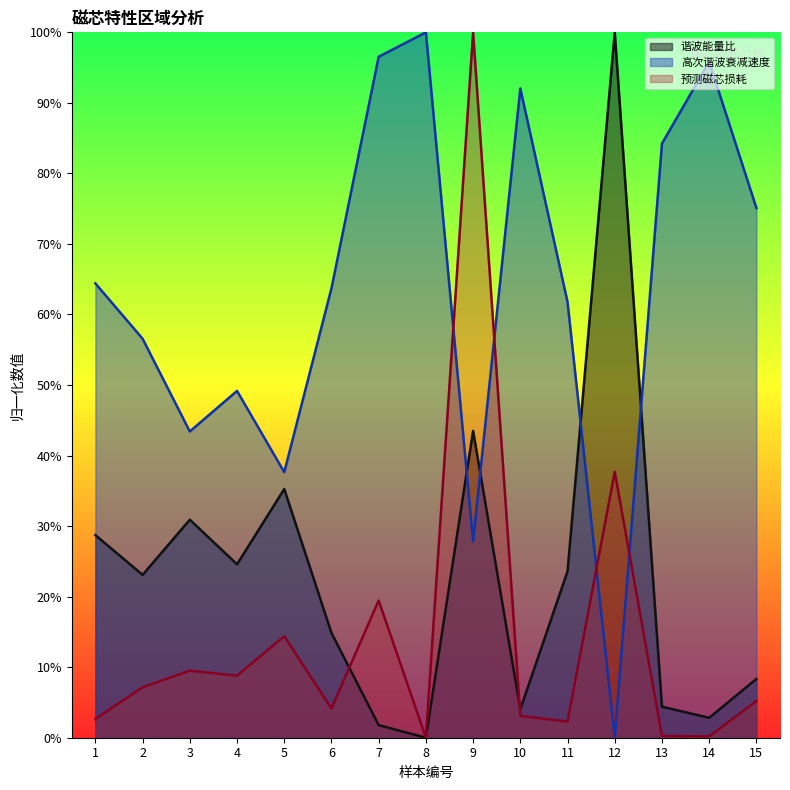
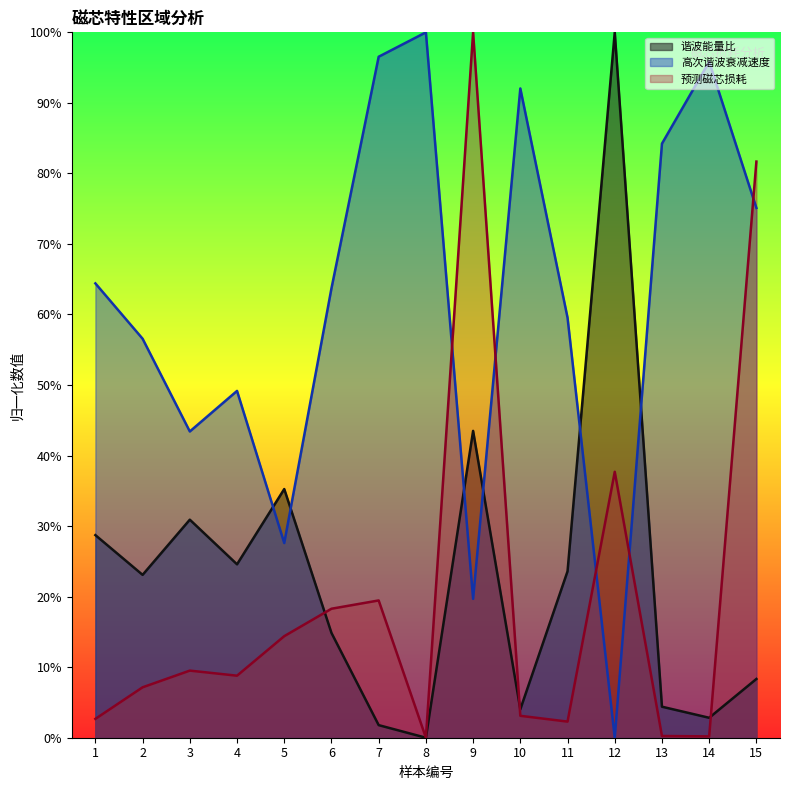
  {
    "谐波能量比": {
      "1": "29%",
      "2": "23%",
      "3": "31%",
      "4": "25%",
      "5": "35%",
      "6": "15%",
      "7": "2%",
      "9": "43%",
      "10": "4%",
      "11": "24%",
      "12": "100%",
      "13": "4%",
      "14": "3%",
      "15": "8%"
    },
    "高次谐波衰减速度": {
      "1": "64%",
      "2": "57%",
      "3": "43%",
      "4": "49%",
-     "5": "38%",
+     "5": "28%",
      "6": "64%",
      "7": "97%",
      "8": "100%",
-     "9": "28%",
+     "9": "20%",
      "10": "92%",
-     "11": "62%",
+     "11": "60%",
      "12": "0%",
      "13": "84%",
      "15": "75%"
    },
    "预测磁芯损耗": {
      "1": "3%",
      "2": "7%",
      "3": "10%",
      "4": "9%",
      "5": "14%",
-     "6": "4%",
+     "6": "18%",
      "7": "19%",
      "9": "100%",
      "10": "3%",
      "11": "2%",
      "12": "38%",
      "13": "0%",
      "14": "0%",
-     "15": "5%"
+     "15": "82%"
    }
  }
